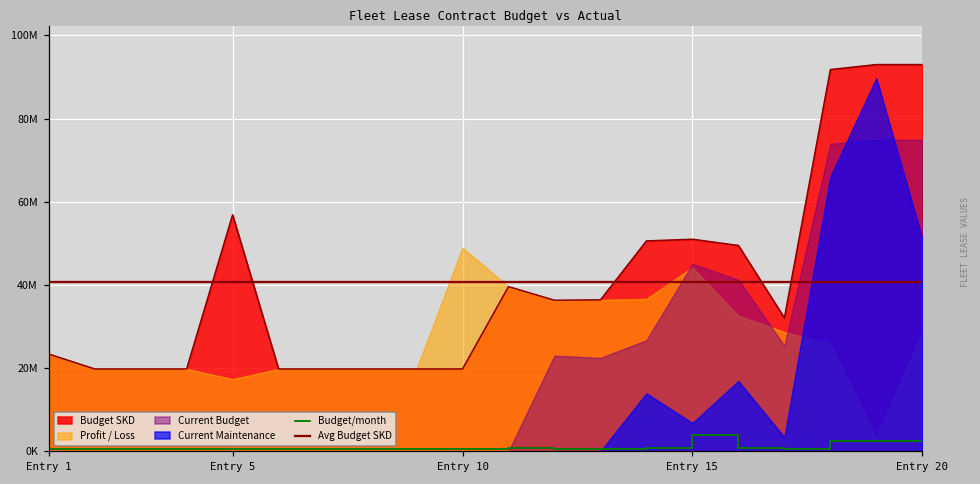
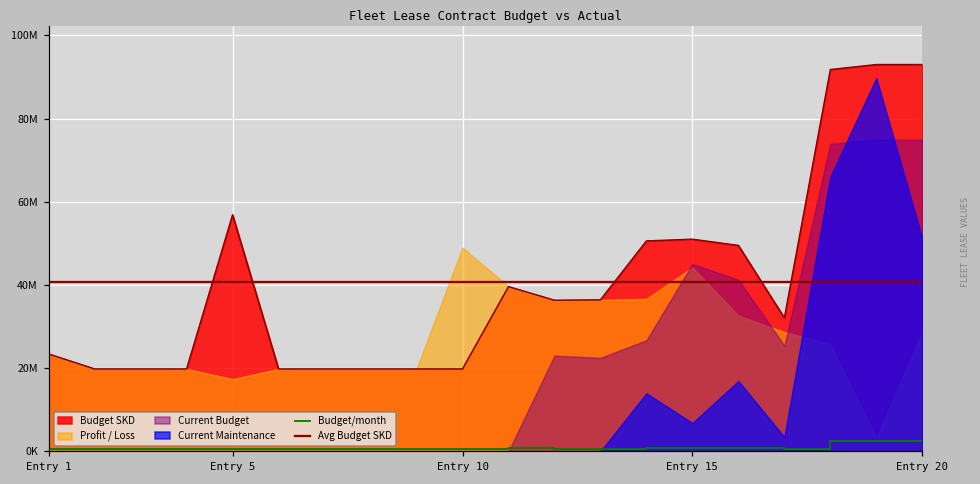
  {
    "Budget SKD": {
      "Entry 5": 57000000,
      "Entry 10": 20000000,
      "Entry 15": 51000000,
      "Entry 20": 93000000
    },
    "Profit / Loss": {
      "Entry 5": 17000000,
      "Entry 10": 49000000,
      "Entry 15": 44000000,
      "Entry 20": 29000000
    },
    "Budget/month": {
-     "Entry 15": 4000000,
+     "Entry 15": 1000000,
      "Entry 20": 3000000
    },
    "Current Budget": {
      "Entry 15": 45000000,
      "Entry 20": 75000000
    },
    "Current Maintenance": {
      "Entry 15": 7000000,
      "Entry 20": 51000000
    }
  }
